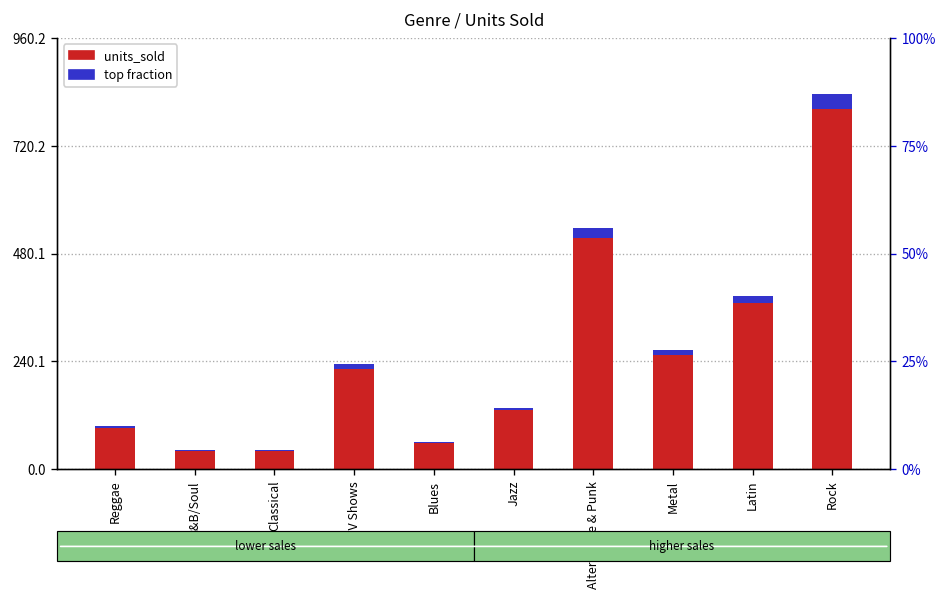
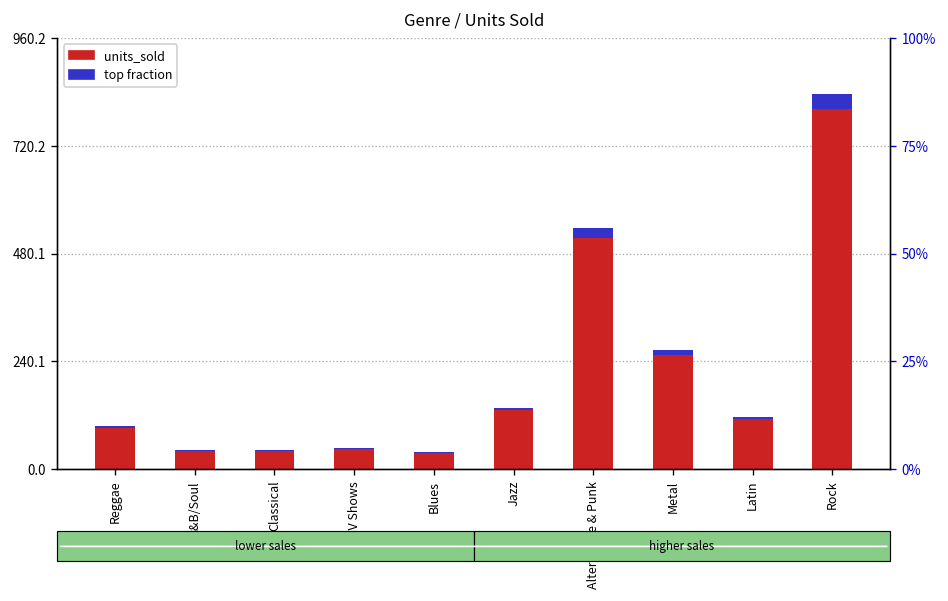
  {
    "units_sold": {
      "Reggae": 100,
      "R&B/Soul": 40,
      "Classical": 40,
-     "TV Shows": 230,
-     "Blues": 60,
+     "TV Shows": 50,
+     "Blues": 40,
      "Jazz": 140,
      "Alternative & Punk": 540,
      "Metal": 260,
-     "Latin": 390,
+     "Latin": 120,
      "Rock": 840
    }
  }
